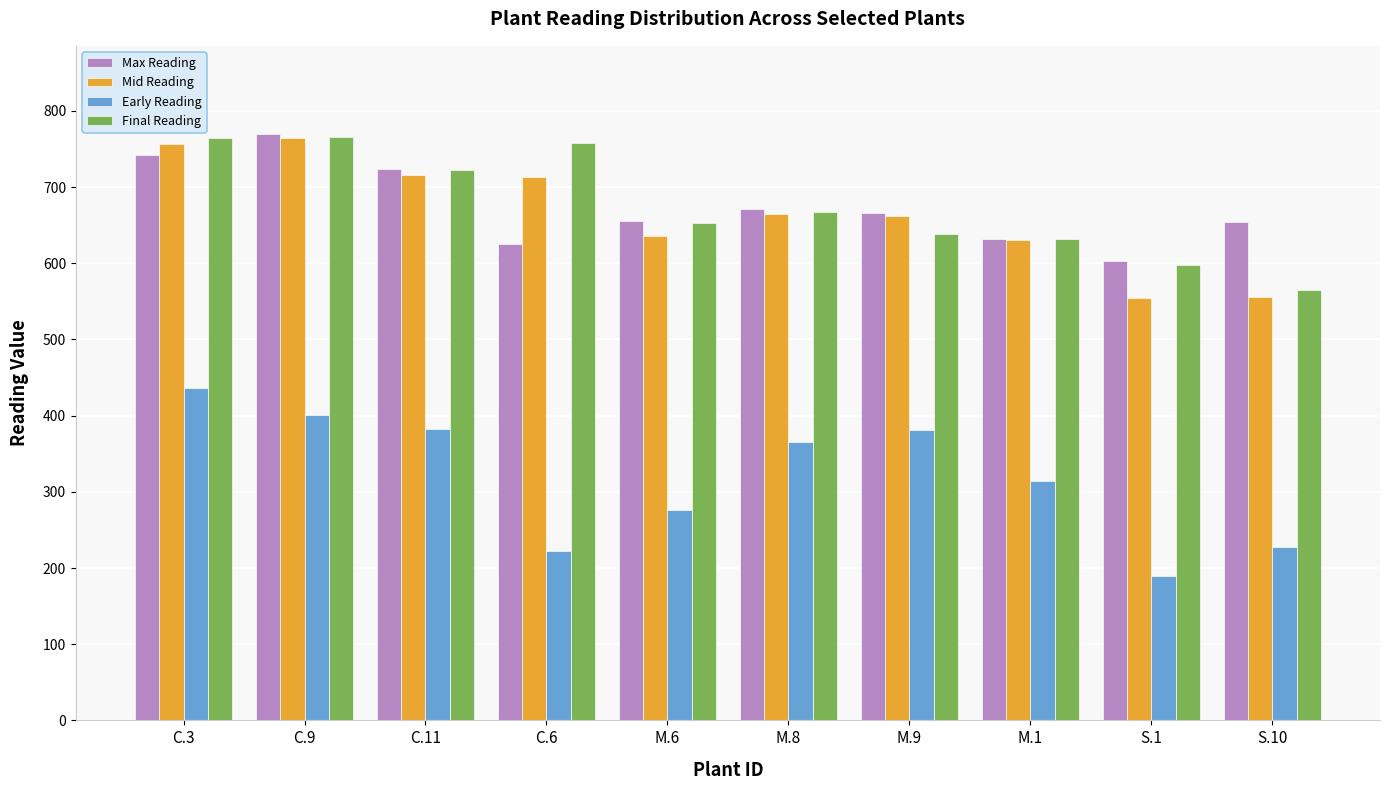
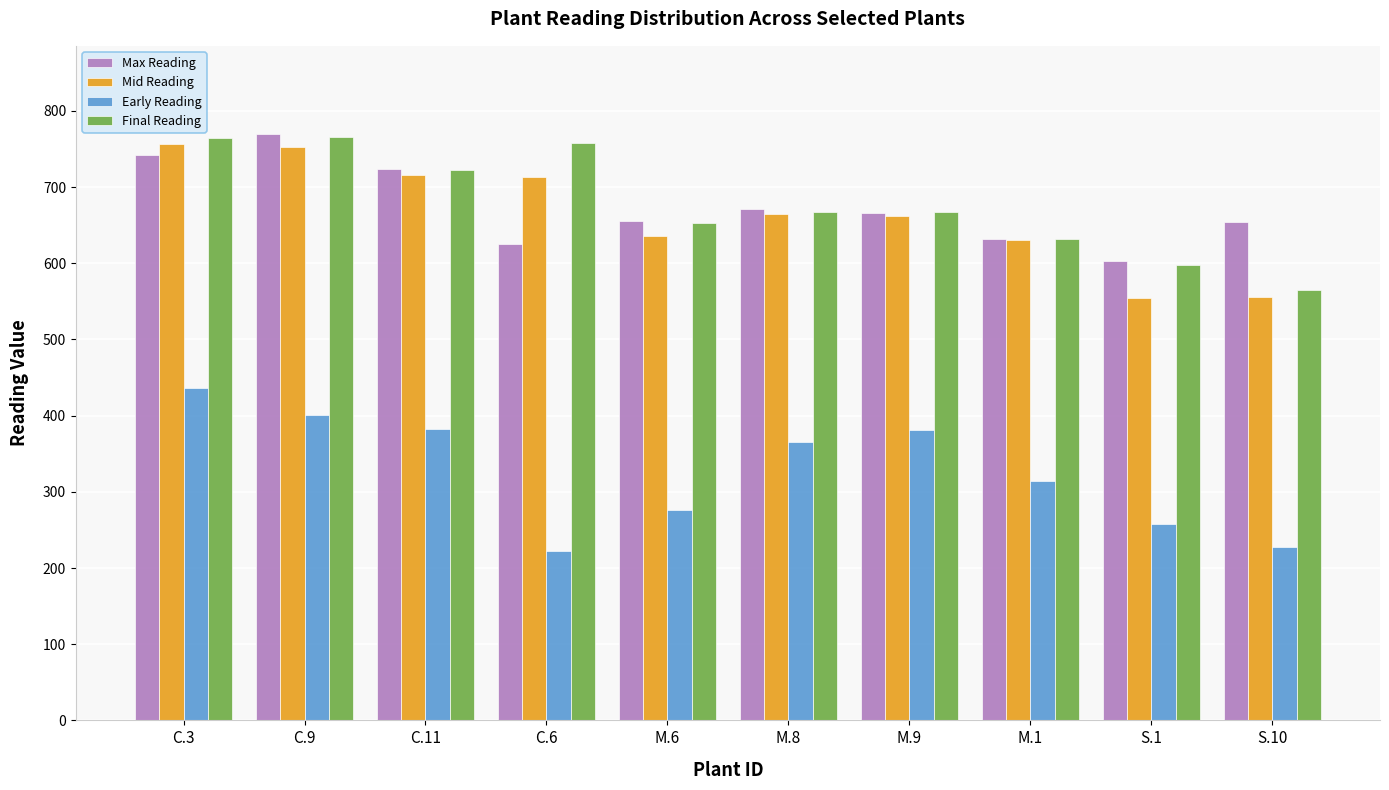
  {
    "Max Reading": {
      "C.3": 740,
      "C.9": 770,
      "C.11": 720,
      "C.6": 630,
      "M.6": 660,
      "M.8": 670,
      "M.9": 670,
      "M.1": 630,
      "S.1": 600,
      "S.10": 650
    },
    "Mid Reading": {
      "C.3": 760,
-     "C.9": 760,
+     "C.9": 750,
      "C.11": 720,
      "C.6": 710,
      "M.6": 640,
      "M.8": 670,
      "M.9": 660,
      "M.1": 630,
      "S.1": 560,
      "S.10": 560
    },
    "Early Reading": {
      "C.3": 440,
      "C.9": 400,
      "C.11": 380,
      "C.6": 220,
      "M.6": 280,
      "M.8": 370,
      "M.9": 380,
      "M.1": 310,
-     "S.1": 190,
+     "S.1": 260,
      "S.10": 230
    },
    "Final Reading": {
      "C.3": 760,
      "C.9": 770,
      "C.11": 720,
      "C.6": 760,
      "M.6": 650,
      "M.8": 670,
-     "M.9": 640,
+     "M.9": 670,
      "M.1": 630,
      "S.1": 600,
      "S.10": 570
    }
  }
